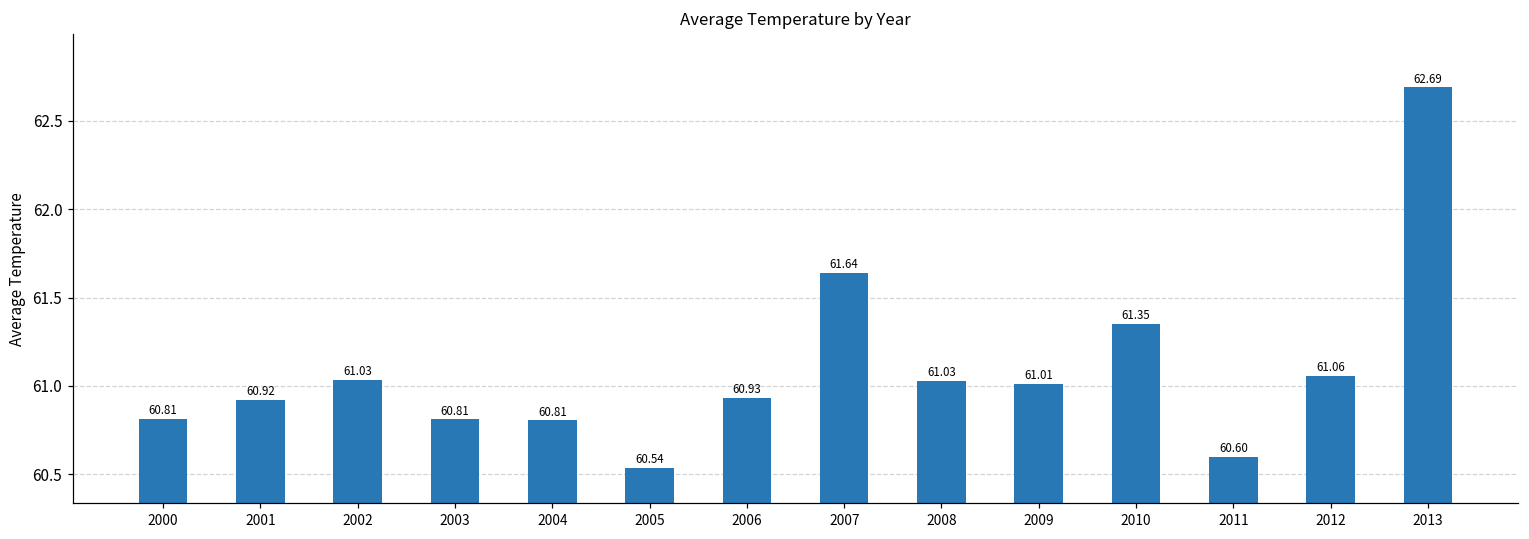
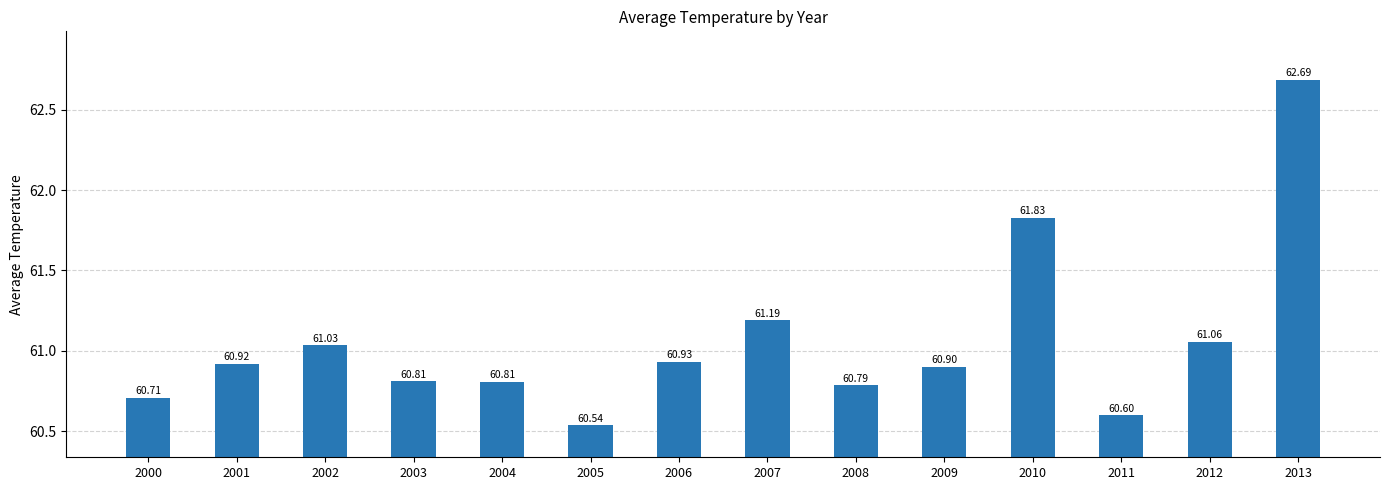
  {
-   "2000": 60.81,
+   "2000": 60.71,
    "2001": 60.92,
    "2002": 61.03,
    "2003": 60.81,
    "2004": 60.81,
    "2005": 60.54,
    "2006": 60.93,
-   "2007": 61.64,
-   "2008": 61.03,
-   "2009": 61.01,
-   "2010": 61.35,
+   "2007": 61.19,
+   "2008": 60.79,
+   "2009": 60.90,
+   "2010": 61.83,
    "2011": 60.60,
    "2012": 61.06,
    "2013": 62.69
  }
